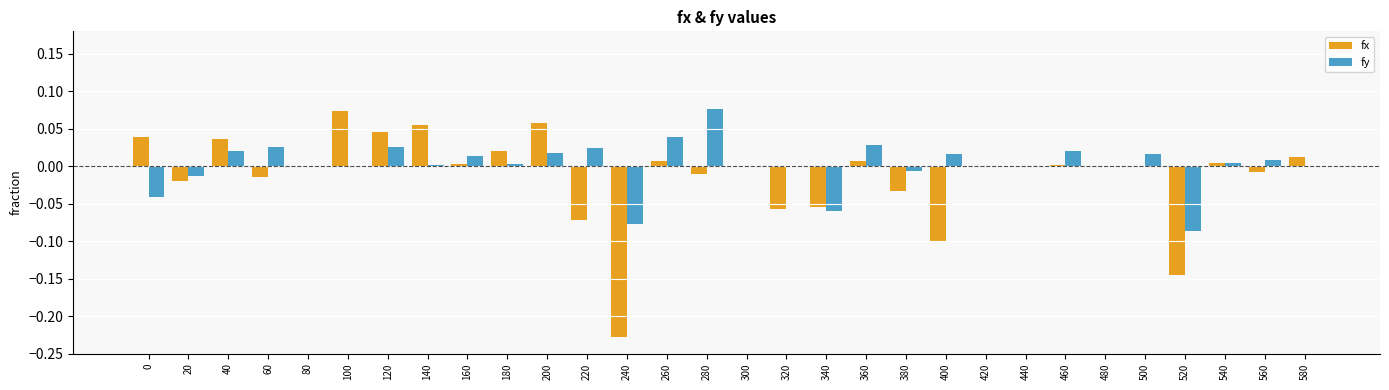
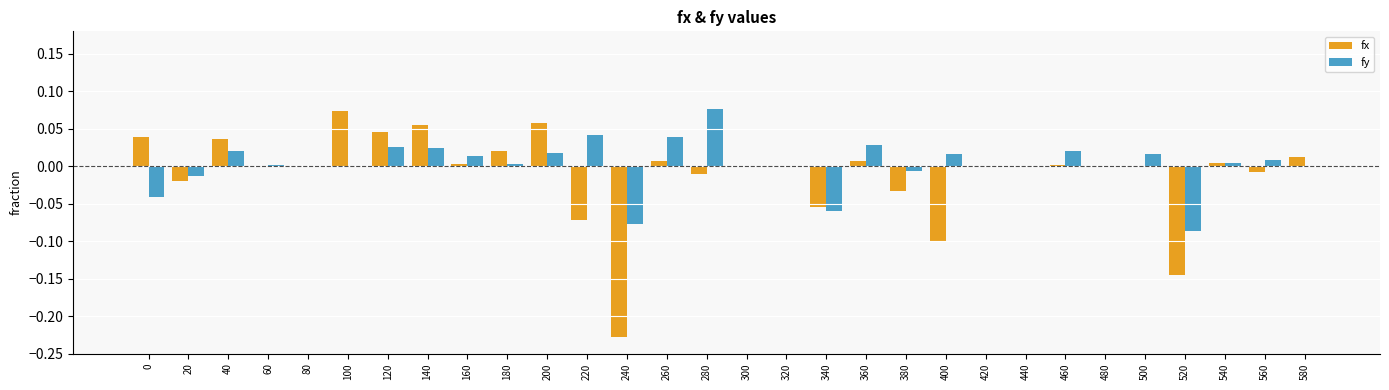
  {
    "fx": {
      "0": 0.04,
      "20": -0.02,
      "40": 0.04,
-     "60": -0.01,
+     "60": 0.00,
      "100": 0.07,
      "120": 0.05,
      "140": 0.05,
      "180": 0.02,
      "200": 0.06,
      "220": -0.07,
      "240": -0.23,
      "260": 0.01,
      "280": -0.01,
-     "320": -0.06,
+     "320": 0.00,
      "340": -0.05,
      "360": 0.01,
      "380": -0.03,
      "400": -0.10,
      "520": -0.14,
      "540": 0.00,
      "560": -0.01,
      "580": 0.01
    },
    "fy": {
      "0": -0.04,
      "20": -0.01,
      "40": 0.02,
-     "60": 0.03,
+     "60": 0.00,
      "120": 0.03,
-     "140": 0.00,
+     "140": 0.02,
      "160": 0.01,
      "200": 0.02,
-     "220": 0.02,
+     "220": 0.04,
      "240": -0.08,
      "260": 0.04,
      "280": 0.08,
      "340": -0.06,
      "360": 0.03,
      "380": -0.01,
      "400": 0.02,
      "460": 0.02,
      "500": 0.02,
      "520": -0.09,
      "540": 0.00,
      "560": 0.01
    }
  }
